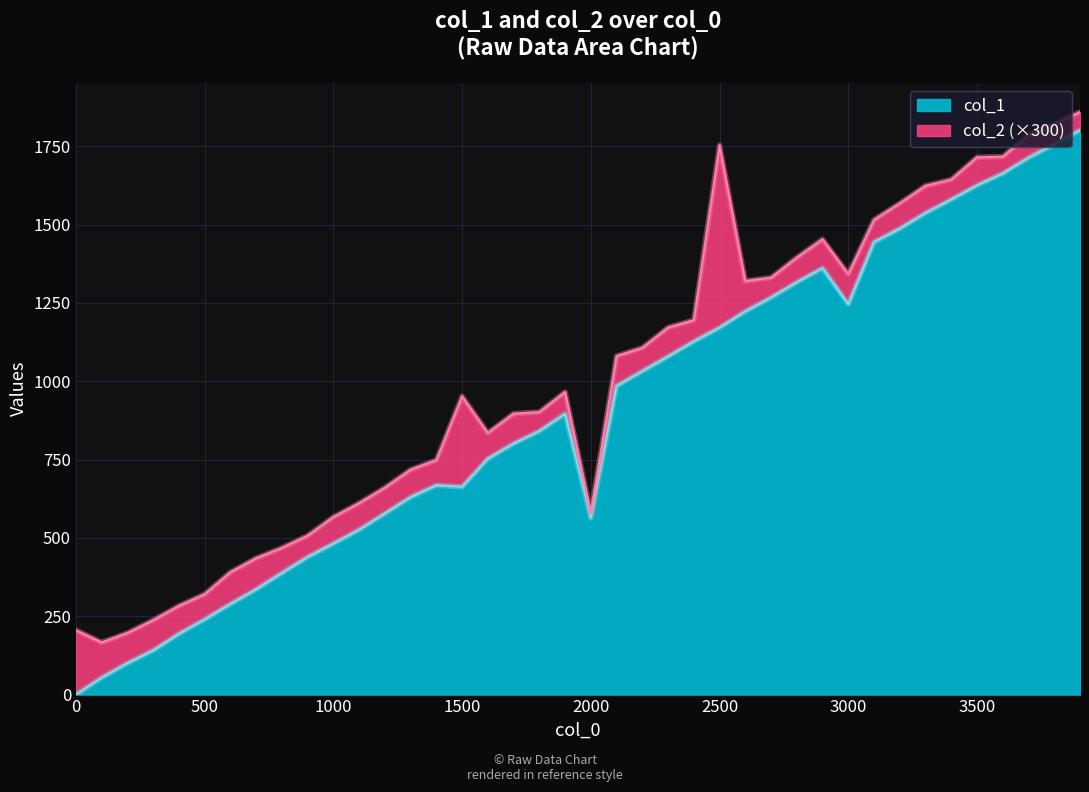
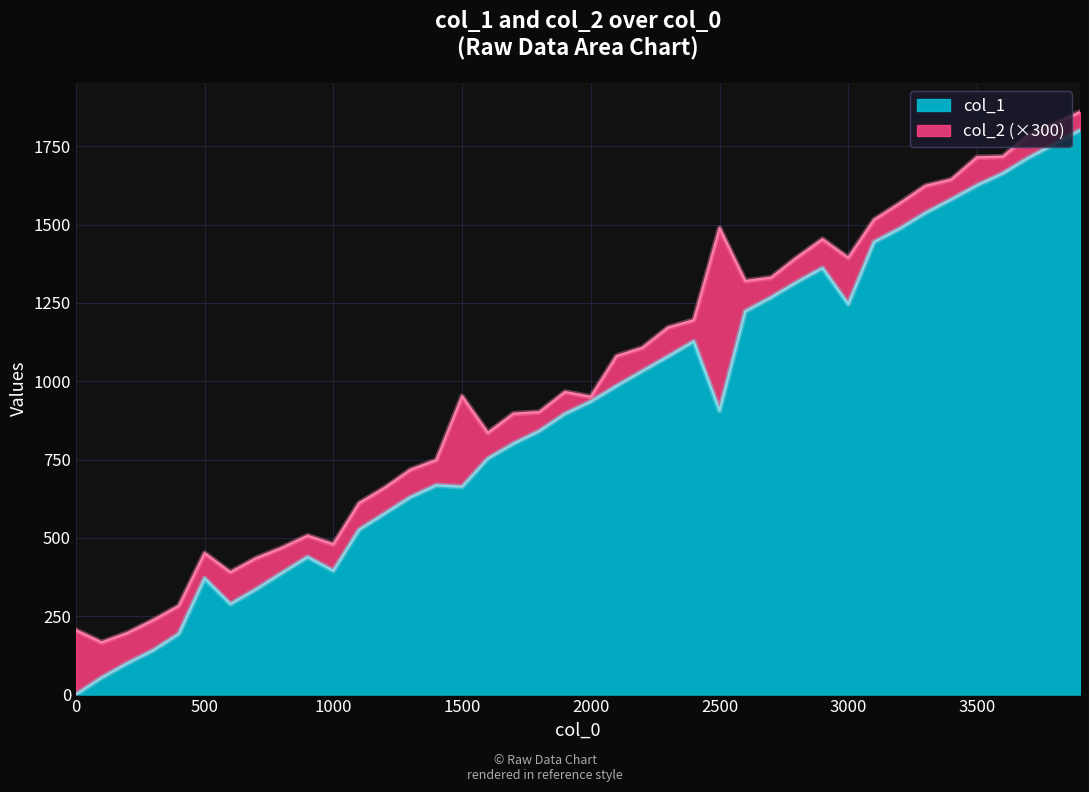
  {
    "col_1": {
      "0": 0,
-     "500": 240,
-     "1000": 480,
+     "500": 370,
+     "1000": 400,
      "1500": 660,
-     "2000": 560,
-     "2500": 1170,
+     "2000": 940,
+     "2500": 910,
      "3000": 1250,
      "3500": 1630
    },
    "col_2 (×300)": {
      "0": 210,
      "500": 80,
      "1000": 80,
      "1500": 290,
      "2000": 20,
      "2500": 580,
-     "3000": 100,
+     "3000": 150,
      "3500": 90
    }
  }
